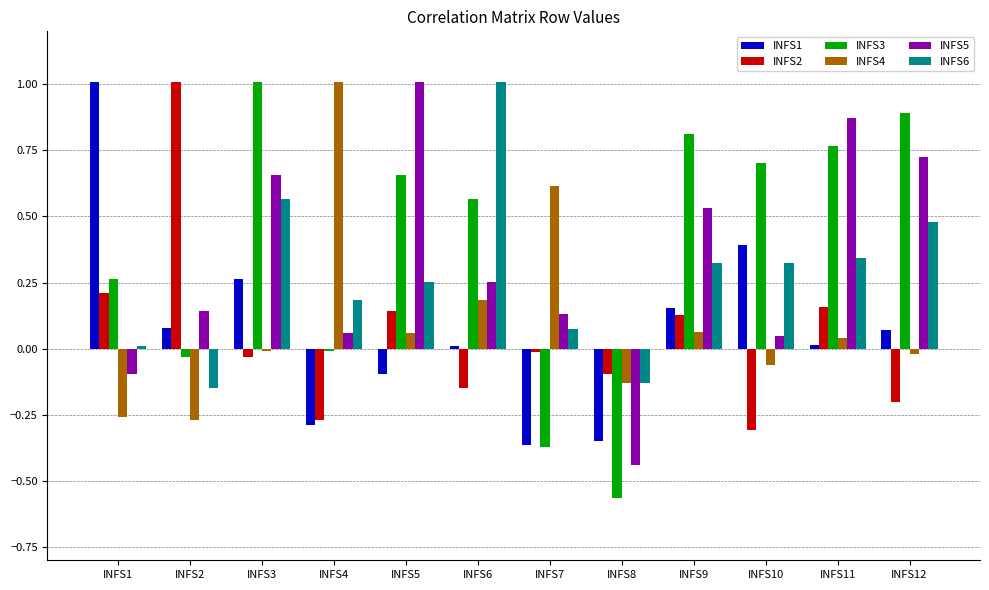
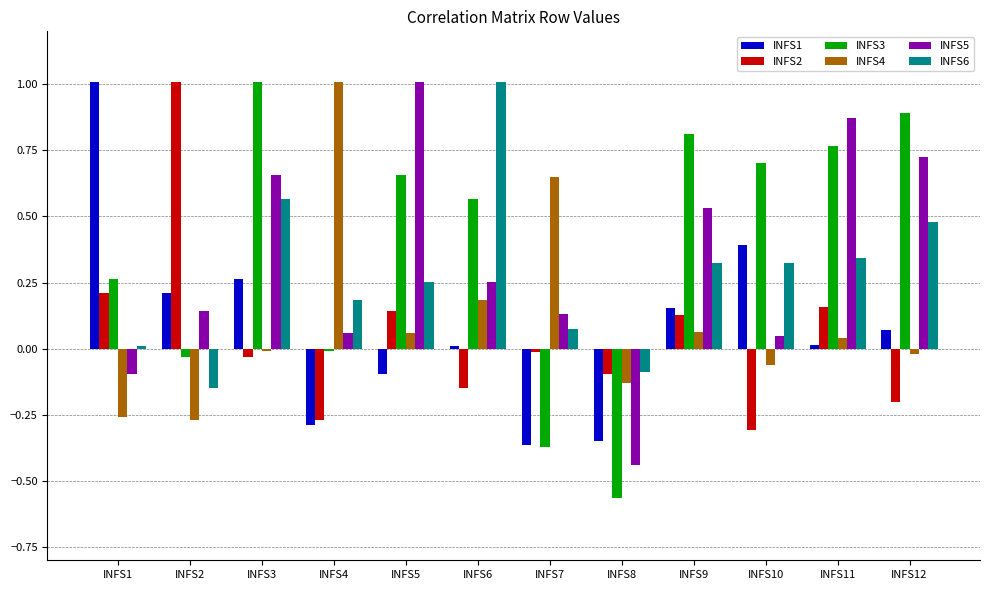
  {
    "INFS1": {
      "INFS1": 1.01,
-     "INFS2": 0.08,
+     "INFS2": 0.21,
      "INFS3": 0.26,
      "INFS4": -0.29,
      "INFS5": -0.10,
      "INFS7": -0.37,
      "INFS8": -0.35,
      "INFS9": 0.15,
      "INFS10": 0.39,
      "INFS11": 0.01,
      "INFS12": 0.07
    },
    "INFS2": {
      "INFS1": 0.21,
      "INFS2": 1.01,
      "INFS3": -0.03,
      "INFS4": -0.27,
      "INFS5": 0.14,
      "INFS6": -0.15,
      "INFS7": -0.01,
      "INFS8": -0.10,
      "INFS9": 0.13,
      "INFS10": -0.31,
      "INFS11": 0.16,
      "INFS12": -0.20
    },
    "INFS3": {
      "INFS1": 0.26,
      "INFS2": -0.03,
      "INFS3": 1.01,
      "INFS4": -0.01,
      "INFS5": 0.66,
      "INFS6": 0.57,
      "INFS7": -0.37,
      "INFS8": -0.56,
      "INFS9": 0.81,
      "INFS10": 0.70,
      "INFS11": 0.77,
      "INFS12": 0.89
    },
    "INFS4": {
      "INFS1": -0.26,
      "INFS2": -0.27,
      "INFS3": -0.01,
      "INFS4": 1.01,
      "INFS5": 0.06,
      "INFS6": 0.18,
-     "INFS7": 0.61,
+     "INFS7": 0.65,
      "INFS8": -0.13,
      "INFS9": 0.06,
      "INFS10": -0.06,
      "INFS11": 0.04,
      "INFS12": -0.02
    },
    "INFS5": {
      "INFS1": -0.10,
      "INFS2": 0.14,
      "INFS3": 0.66,
      "INFS4": 0.06,
      "INFS5": 1.01,
      "INFS6": 0.25,
      "INFS7": 0.13,
      "INFS8": -0.44,
      "INFS9": 0.53,
      "INFS10": 0.05,
      "INFS11": 0.87,
      "INFS12": 0.72
    },
    "INFS6": {
      "INFS2": -0.15,
      "INFS3": 0.57,
      "INFS4": 0.18,
      "INFS5": 0.25,
      "INFS6": 1.01,
      "INFS7": 0.07,
-     "INFS8": -0.13,
+     "INFS8": -0.09,
      "INFS9": 0.32,
      "INFS10": 0.32,
      "INFS11": 0.34,
      "INFS12": 0.48
    }
  }
